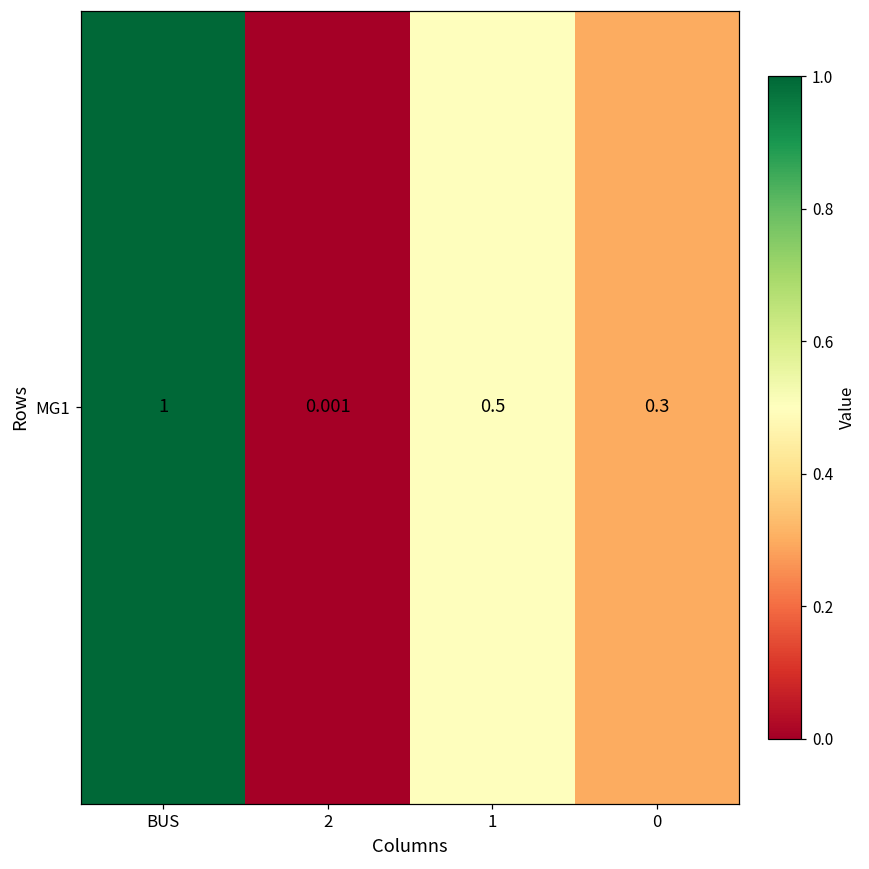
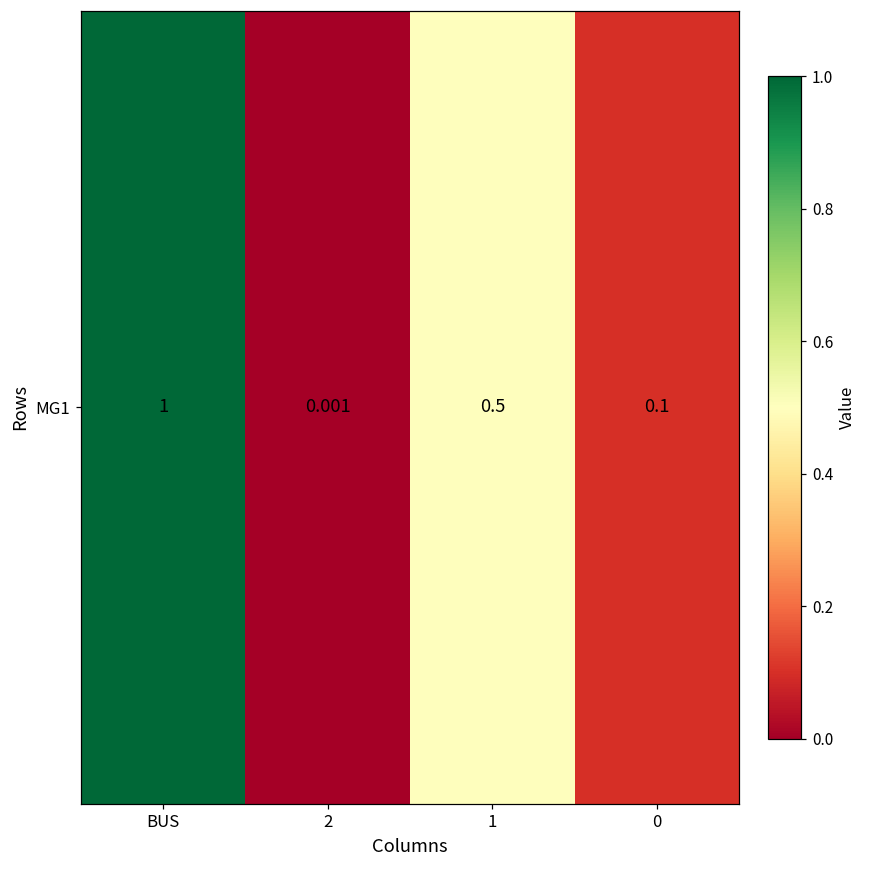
  {
    "MG1": {
      "BUS": 1,
      "2": 0.001,
      "1": 0.5,
-     "0": 0.3
+     "0": 0.1
    }
  }
